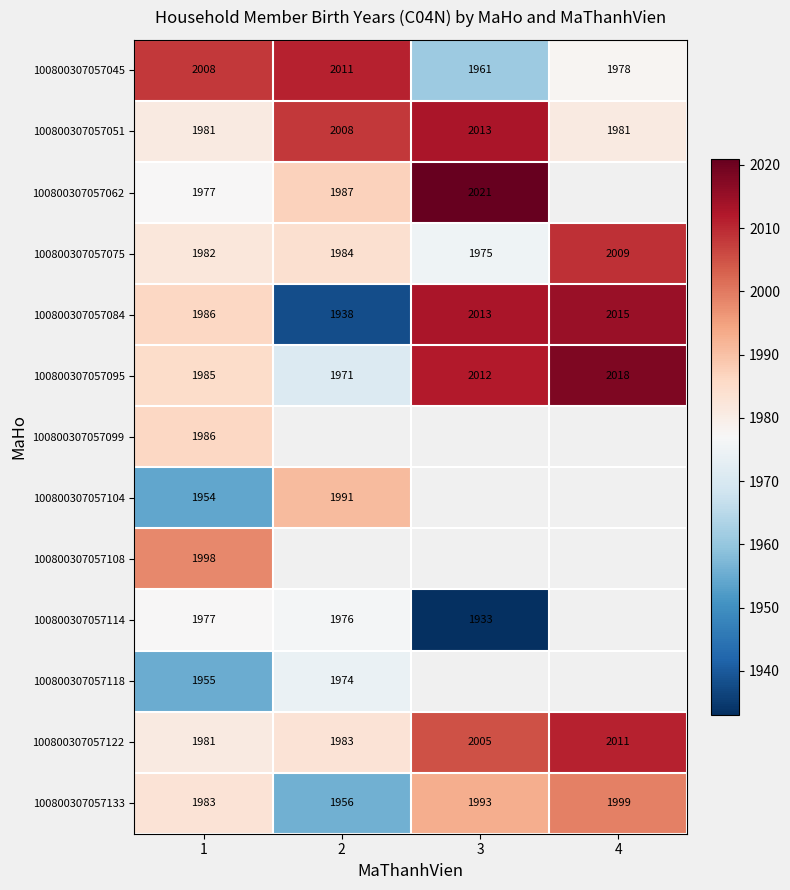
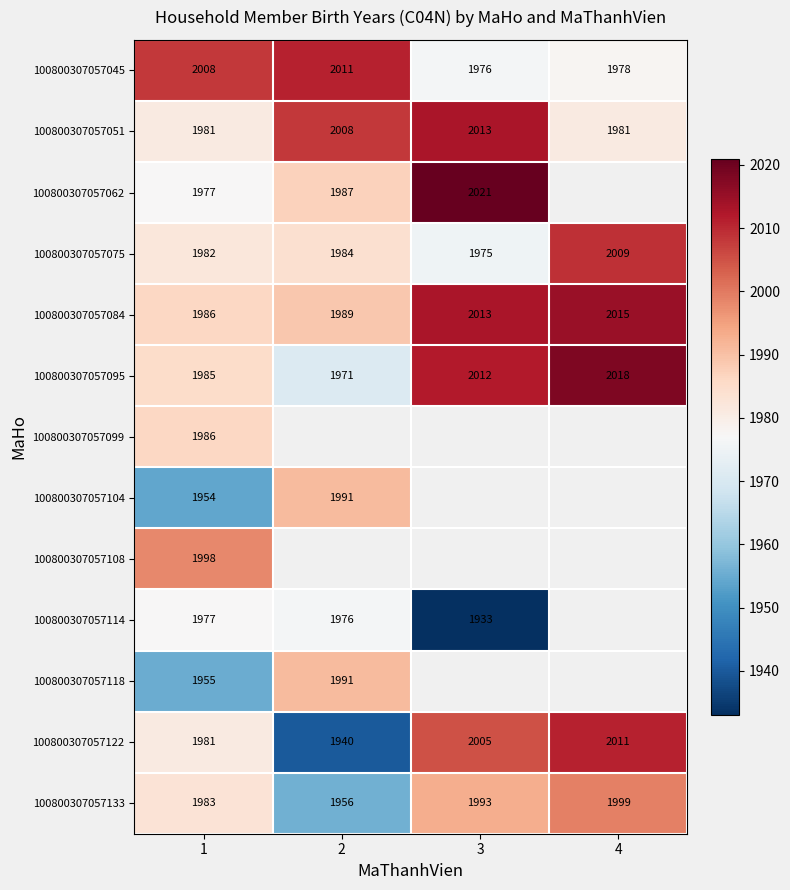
  {
    "100800307057045": {
      "1": 2008,
      "2": 2011,
-     "3": 1961,
+     "3": 1976,
      "4": 1978
    },
    "100800307057051": {
      "1": 1981,
      "2": 2008,
      "3": 2013,
      "4": 1981
    },
    "100800307057062": {
      "1": 1977,
      "2": 1987,
      "3": 2021
    },
    "100800307057075": {
      "1": 1982,
      "2": 1984,
      "3": 1975,
      "4": 2009
    },
    "100800307057084": {
      "1": 1986,
-     "2": 1938,
+     "2": 1989,
      "3": 2013,
      "4": 2015
    },
    "100800307057095": {
      "1": 1985,
      "2": 1971,
      "3": 2012,
      "4": 2018
    },
    "100800307057099": {
      "1": 1986
    },
    "100800307057104": {
      "1": 1954,
      "2": 1991
    },
    "100800307057108": {
      "1": 1998
    },
    "100800307057114": {
      "1": 1977,
      "2": 1976,
      "3": 1933
    },
    "100800307057118": {
      "1": 1955,
-     "2": 1974
+     "2": 1991
    },
    "100800307057122": {
      "1": 1981,
-     "2": 1983,
+     "2": 1940,
      "3": 2005,
      "4": 2011
    },
    "100800307057133": {
      "1": 1983,
      "2": 1956,
      "3": 1993,
      "4": 1999
    }
  }
